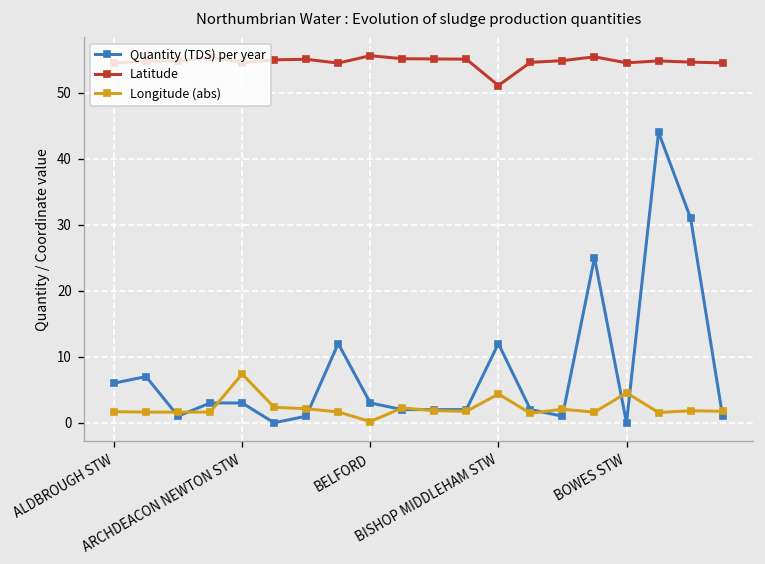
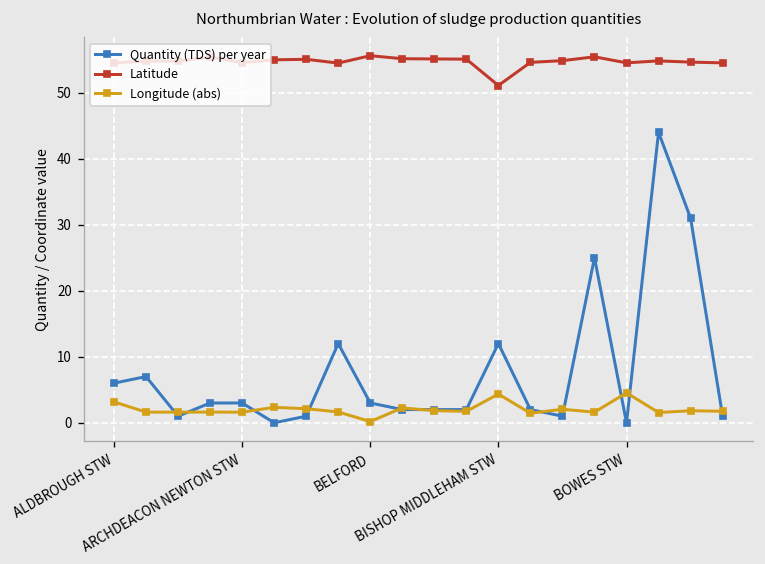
  {
    "Quantity (TDS) per year": {
      "ALDBROUGH STW": 6,
      "ARCHDEACON NEWTON STW": 3,
      "BELFORD": 3,
      "BISHOP MIDDLEHAM STW": 12,
      "BOWES STW": 0
    },
    "Latitude": {
      "BELFORD": 56,
      "BISHOP MIDDLEHAM STW": 51,
      "BOWES STW": 55
    },
    "Longitude (abs)": {
-     "ALDBROUGH STW": 2,
-     "ARCHDEACON NEWTON STW": 7,
+     "ALDBROUGH STW": 3,
+     "ARCHDEACON NEWTON STW": 2,
      "BELFORD": 0,
      "BISHOP MIDDLEHAM STW": 4,
      "BOWES STW": 5
    }
  }
